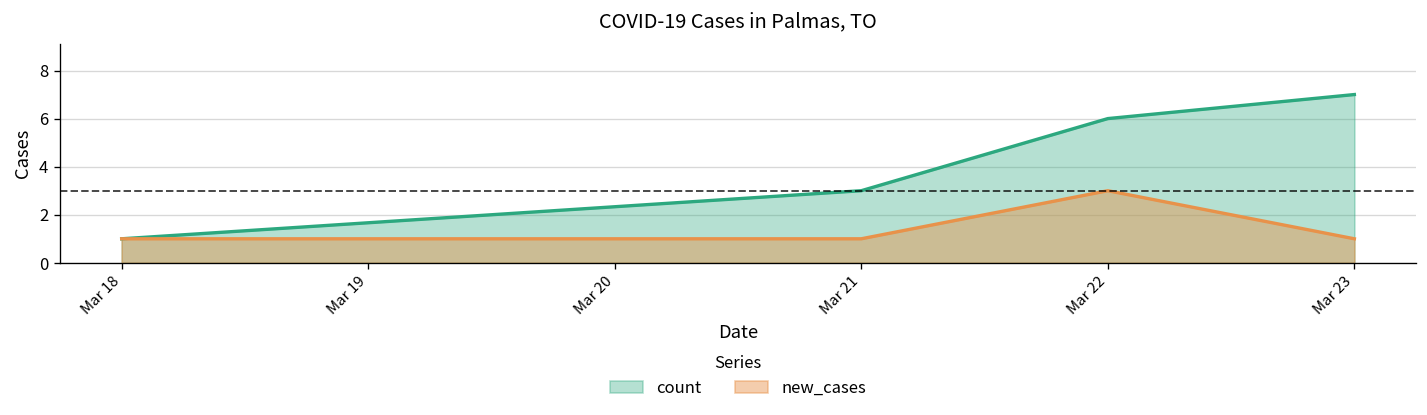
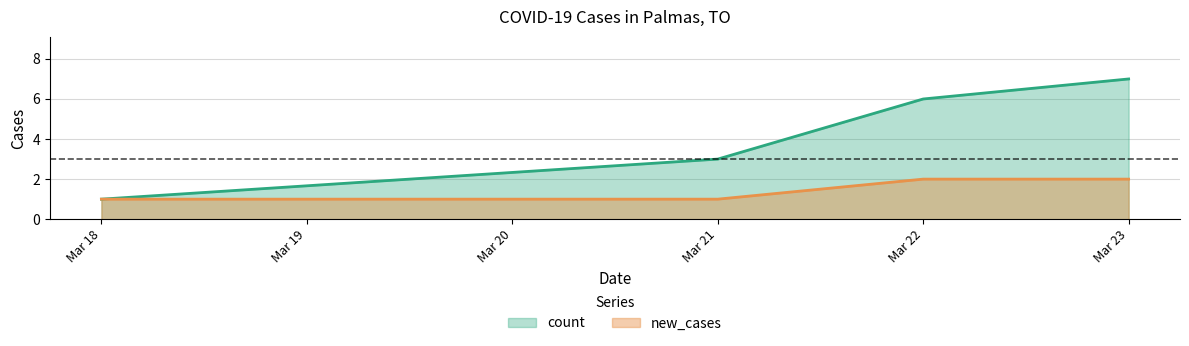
  {
    "count": {
      "Mar 21": 3,
      "Mar 22": 6,
      "Mar 23": 7
    },
    "new_cases": {
      "Mar 21": 1,
-     "Mar 22": 3,
-     "Mar 23": 1
+     "Mar 22": 2,
+     "Mar 23": 2
    }
  }
